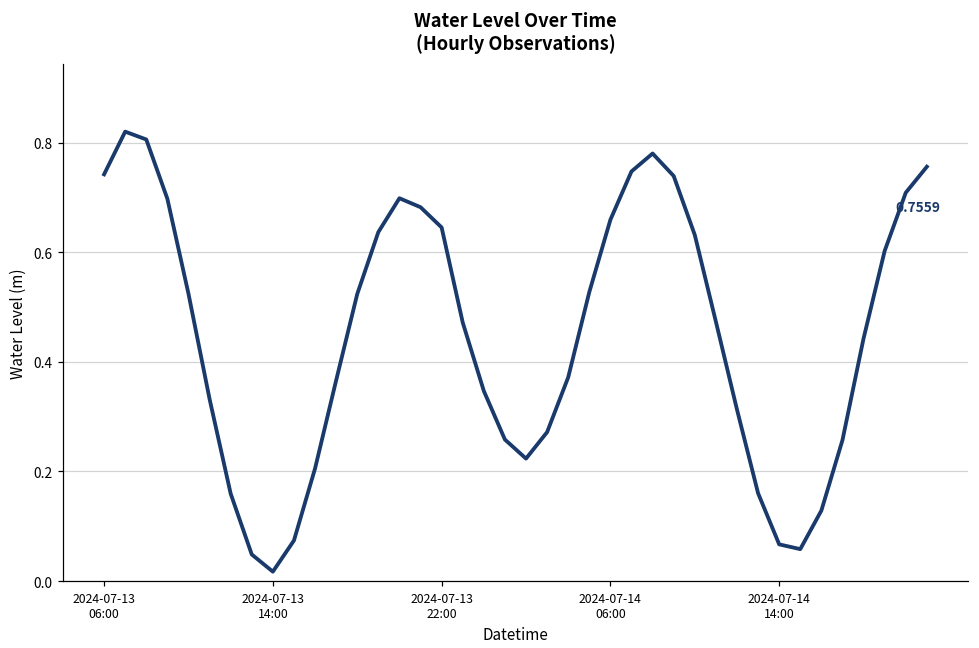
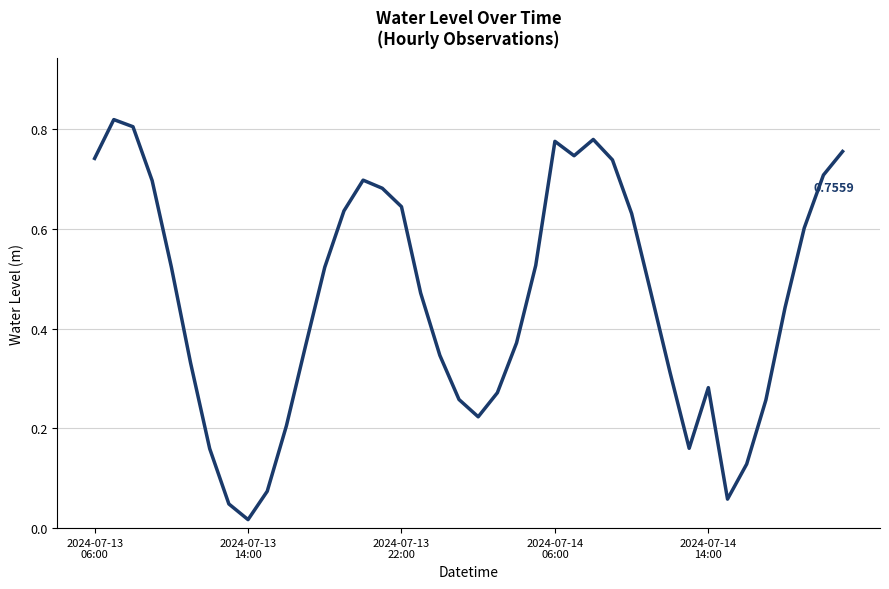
  {
    "2024-07-13 06:00": 0.74,
    "2024-07-13 14:00": 0.02,
    "2024-07-13 22:00": 0.65,
-   "2024-07-14 06:00": 0.66,
-   "2024-07-14 14:00": 0.07
+   "2024-07-14 06:00": 0.78,
+   "2024-07-14 14:00": 0.28
  }
